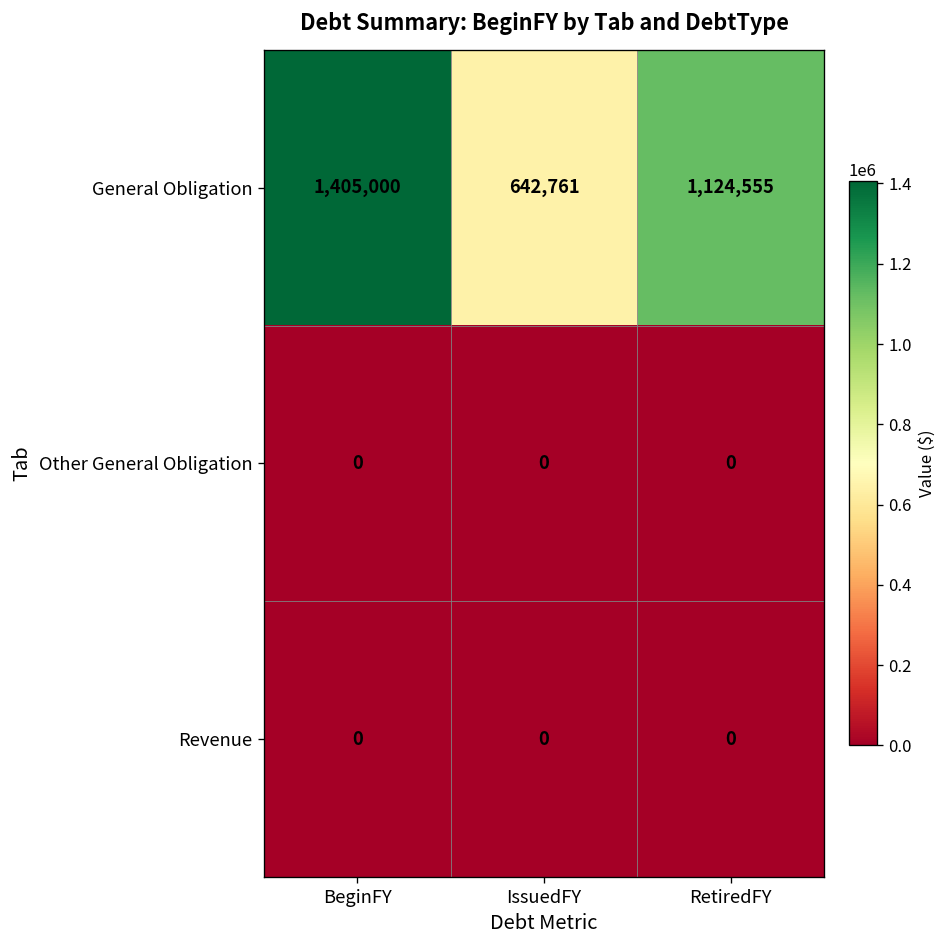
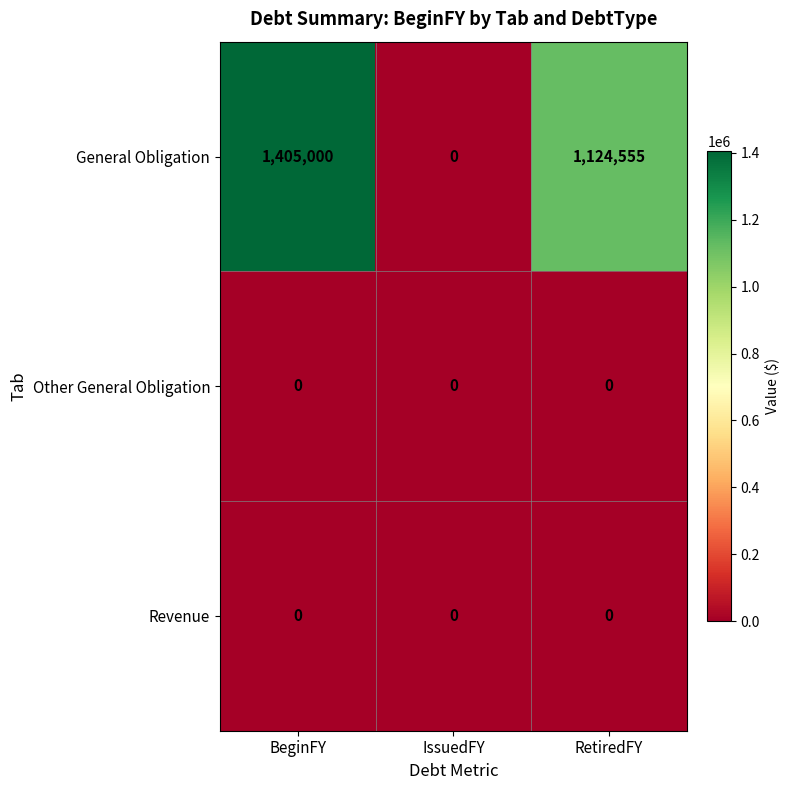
  {
    "General Obligation": {
      "BeginFY": "1,405,000",
-     "IssuedFY": "642,761",
+     "IssuedFY": "0",
      "RetiredFY": "1,124,555"
    },
    "Other General Obligation": {
      "BeginFY": "0",
      "IssuedFY": "0",
      "RetiredFY": "0"
    },
    "Revenue": {
      "BeginFY": "0",
      "IssuedFY": "0",
      "RetiredFY": "0"
    }
  }
